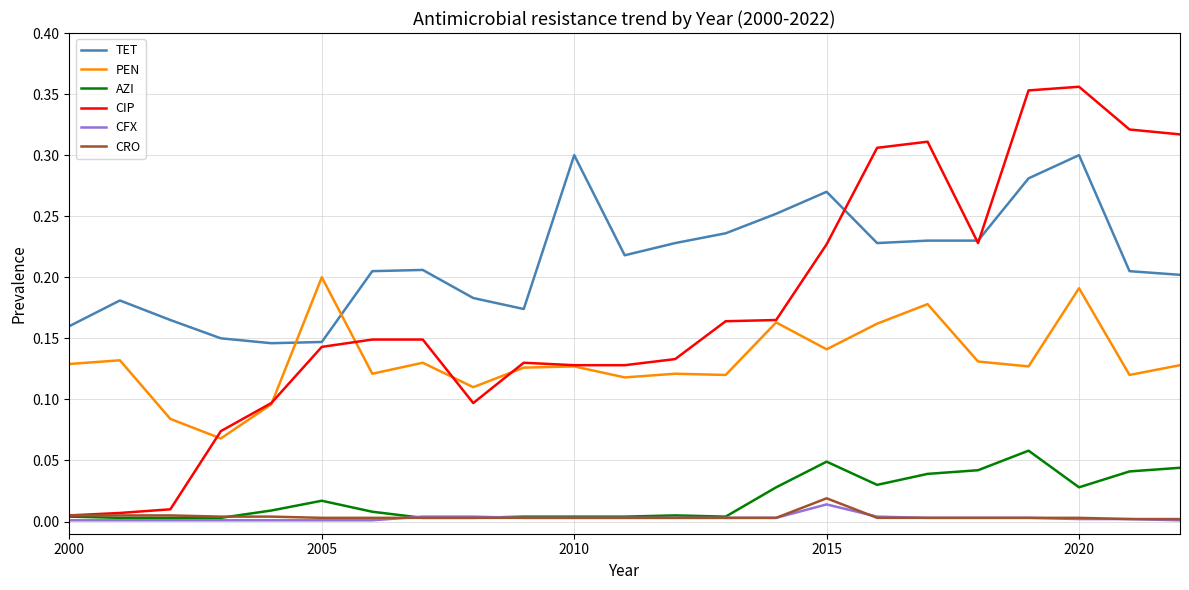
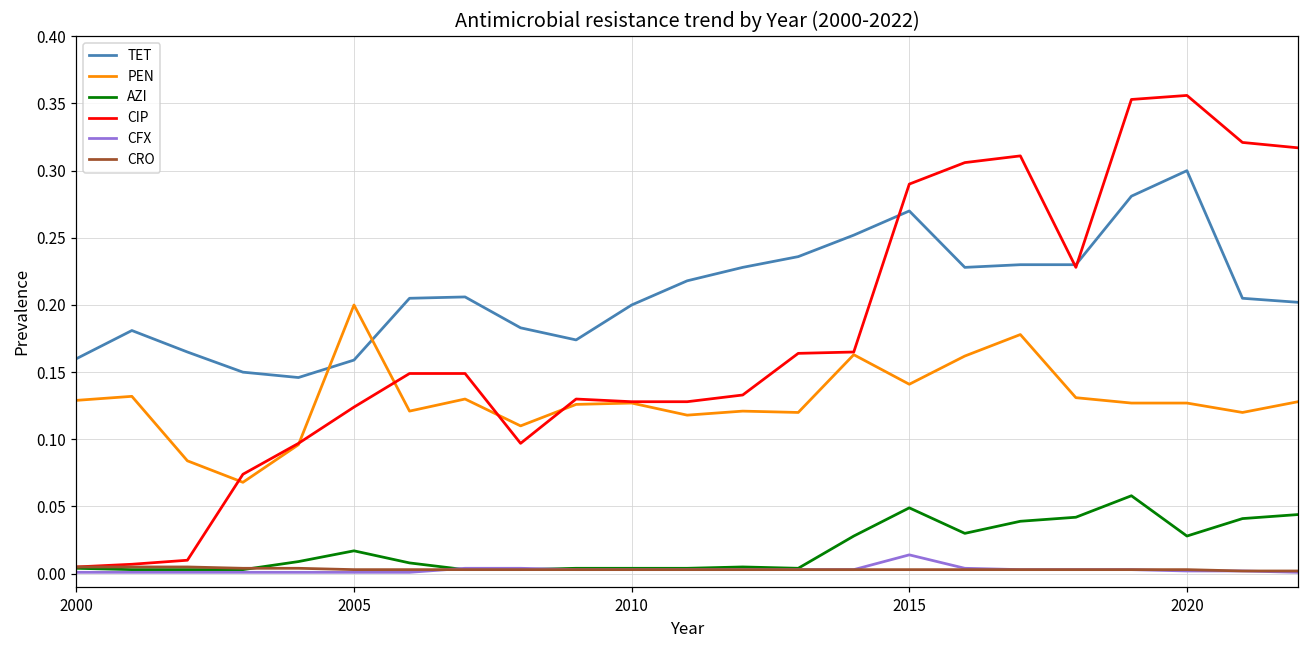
  {
    "TET": {
      "2000": 0.160,
-     "2005": 0.147,
-     "2010": 0.3,
+     "2005": 0.159,
+     "2010": 0.2,
      "2015": 0.270,
      "2020": 0.300
    },
    "PEN": {
      "2000": 0.129,
      "2005": 0.200,
      "2015": 0.141,
-     "2020": 0.191
+     "2020": 0.127
    },
    "AZI": {
      "2005": 0.017,
      "2015": 0.049,
      "2020": 0.028
    },
    "CIP": {
-     "2005": 0.143,
-     "2015": 0.227,
+     "2005": 0.124,
+     "2015": 0.290,
      "2020": 0.356
    },
    "CFX": {
      "2000": 0.001,
      "2015": 0.014
    },
    "CRO": {
-     "2015": 0.019
+     "2015": 0.003
    }
  }
